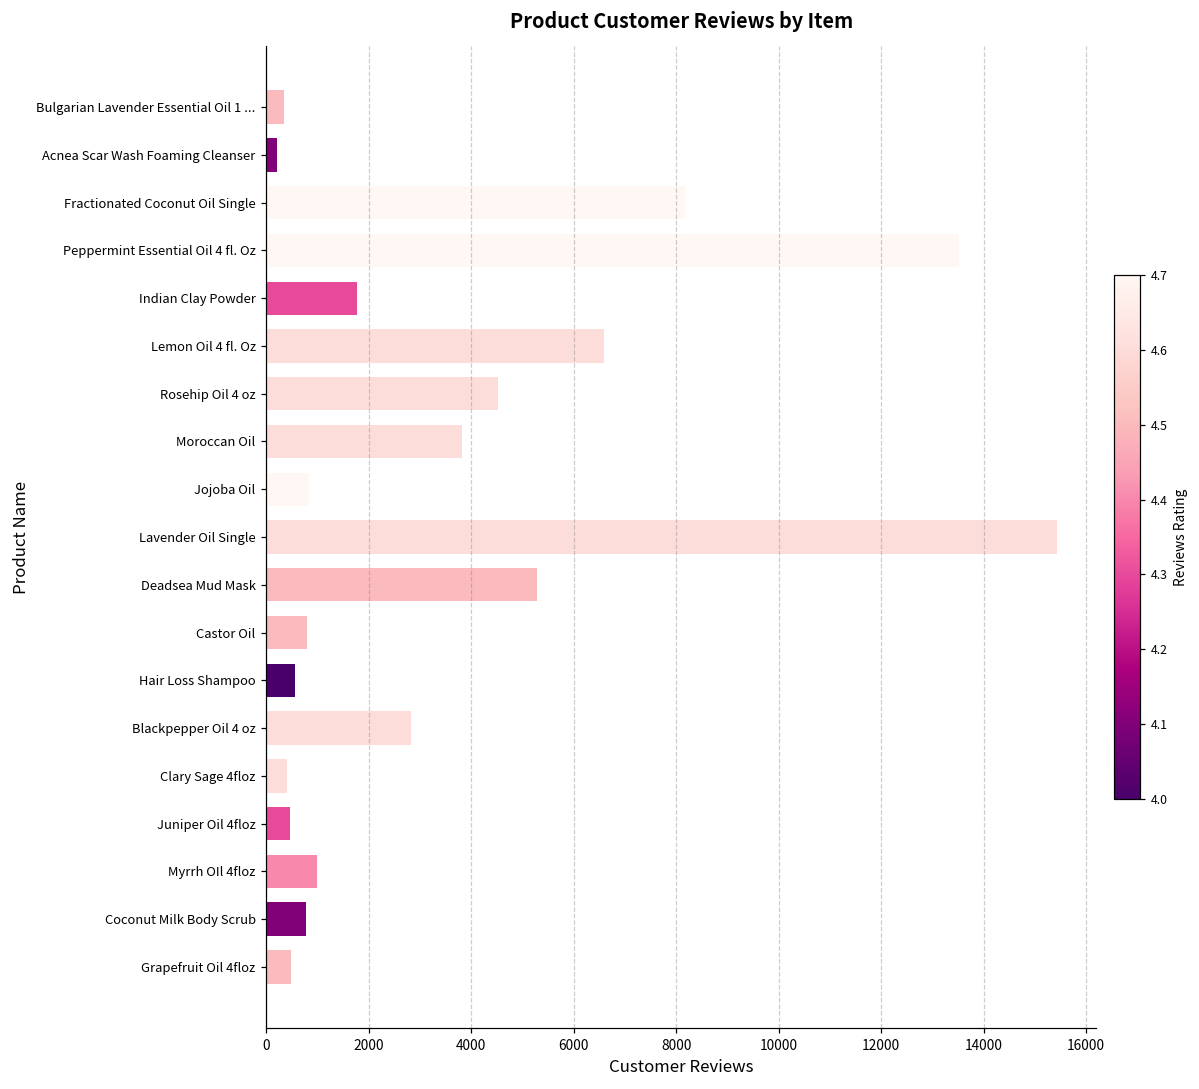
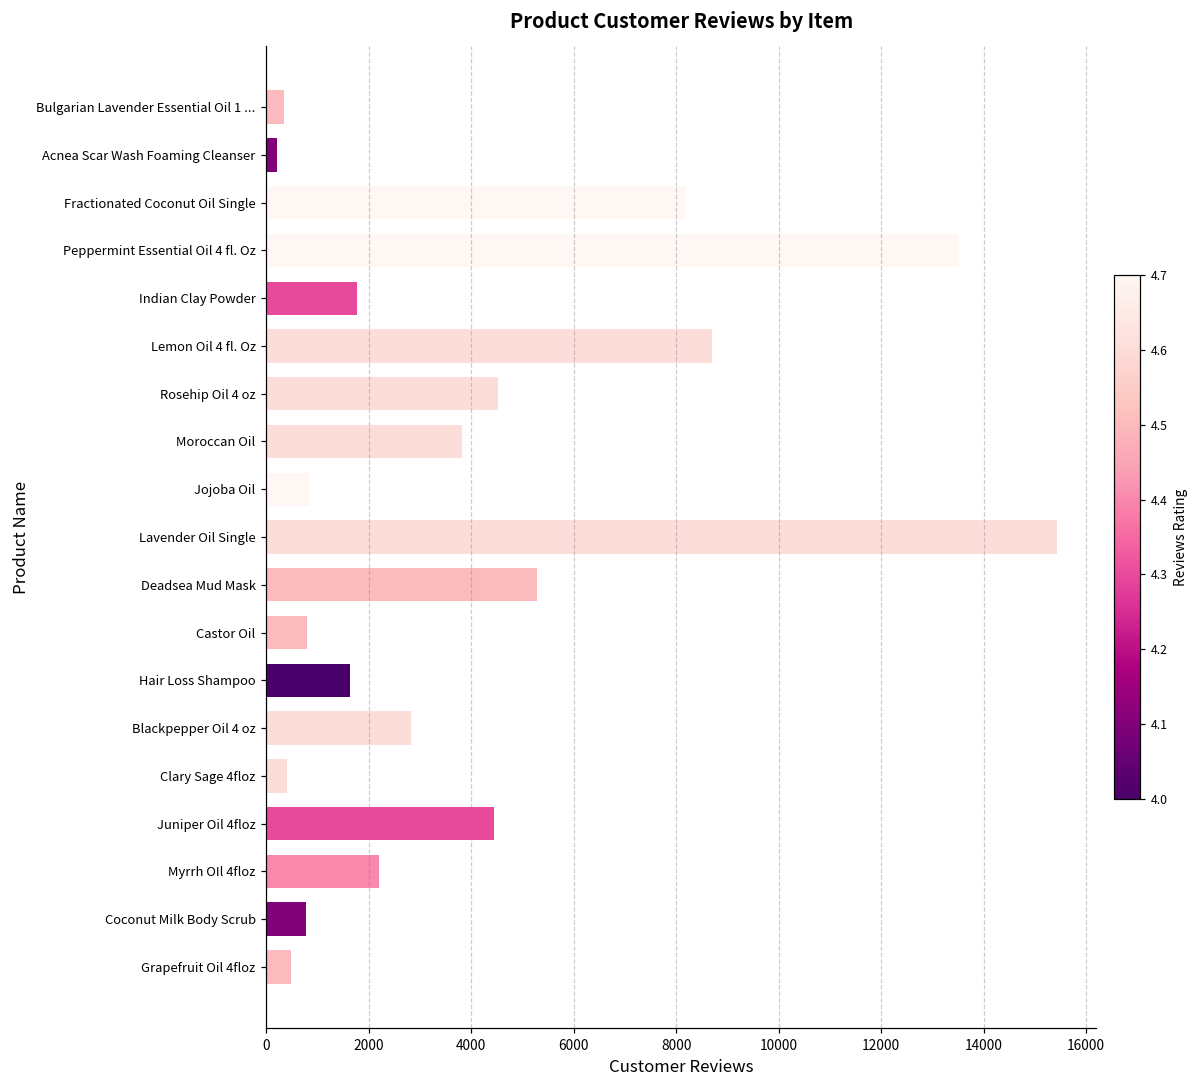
  {
    "Bulgarian Lavender Essential Oil 1 ...": 300,
    "Acnea Scar Wash Foaming Cleanser": 200,
    "Fractionated Coconut Oil Single": 8200,
    "Peppermint Essential Oil 4 fl. Oz": 13500,
    "Indian Clay Powder": 1800,
-   "Lemon Oil 4 fl. Oz": 6600,
+   "Lemon Oil 4 fl. Oz": 8700,
    "Rosehip Oil 4 oz": 4500,
    "Moroccan Oil": 3800,
    "Jojoba Oil": 800,
    "Lavender Oil Single": 15400,
    "Deadsea Mud Mask": 5300,
    "Castor Oil": 800,
-   "Hair Loss Shampoo": 600,
+   "Hair Loss Shampoo": 1600,
    "Blackpepper Oil 4 oz": 2800,
    "Clary Sage 4floz": 400,
-   "Juniper Oil 4floz": 500,
-   "Myrrh OIl 4floz": 1000,
+   "Juniper Oil 4floz": 4500,
+   "Myrrh OIl 4floz": 2200,
    "Coconut Milk Body Scrub": 800,
    "Grapefruit Oil 4floz": 500
  }
